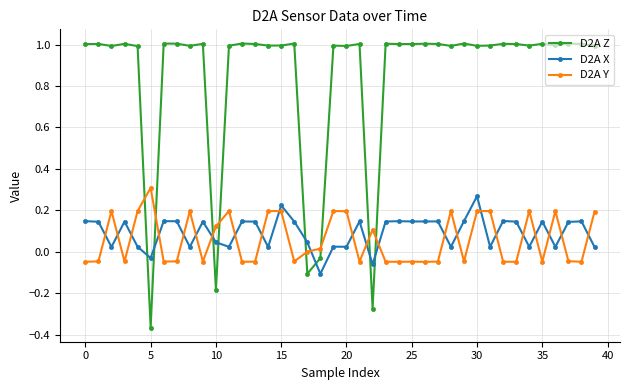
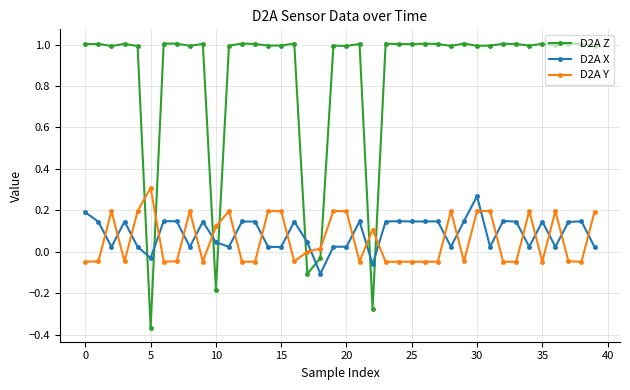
  {
    "D2A Z": {
      "0": 1.00,
      "5": -0.37,
      "10": -0.18,
      "15": 1.00,
      "20": 0.99,
      "25": 1.00,
      "30": 0.99,
      "35": 1.00
    },
    "D2A X": {
-     "0": 0.15,
+     "0": 0.19,
      "5": -0.03,
      "10": 0.05,
-     "15": 0.22,
+     "15": 0.02,
      "20": 0.02,
      "25": 0.15,
      "30": 0.27,
      "35": 0.15
    },
    "D2A Y": {
      "0": -0.05,
      "5": 0.31,
      "10": 0.12,
      "15": 0.20,
      "20": 0.20,
      "25": -0.05,
      "30": 0.20,
      "35": -0.05
    }
  }
